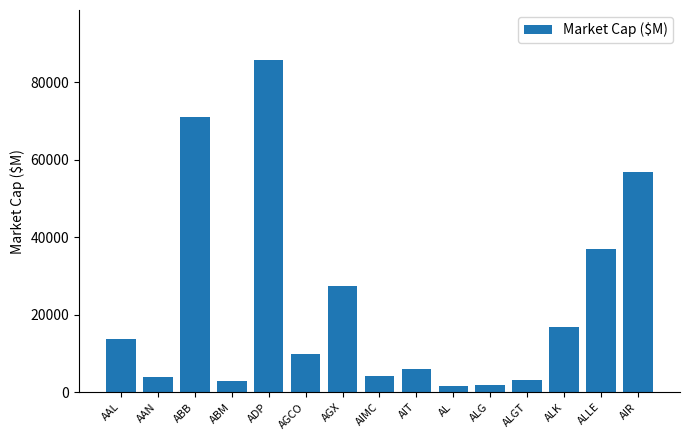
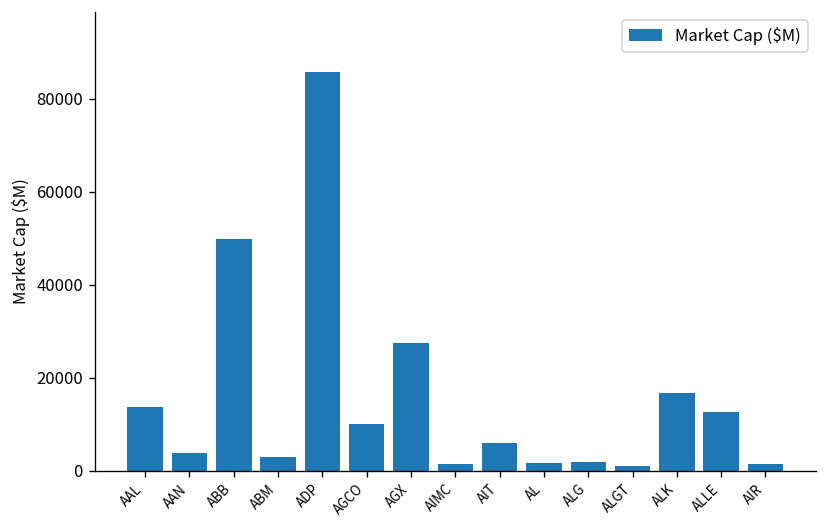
  {
    "AAL": 14000,
    "AAN": 4000,
-   "ABB": 71000,
+   "ABB": 50000,
    "ABM": 3000,
    "ADP": 86000,
    "AGCO": 10000,
    "AGX": 27000,
-   "AIMC": 4000,
+   "AIMC": 1000,
    "AIT": 6000,
    "AL": 2000,
    "ALG": 2000,
-   "ALGT": 3000,
+   "ALGT": 1000,
    "ALK": 17000,
-   "ALLE": 37000,
-   "AIR": 57000
+   "ALLE": 13000,
+   "AIR": 1000
  }
